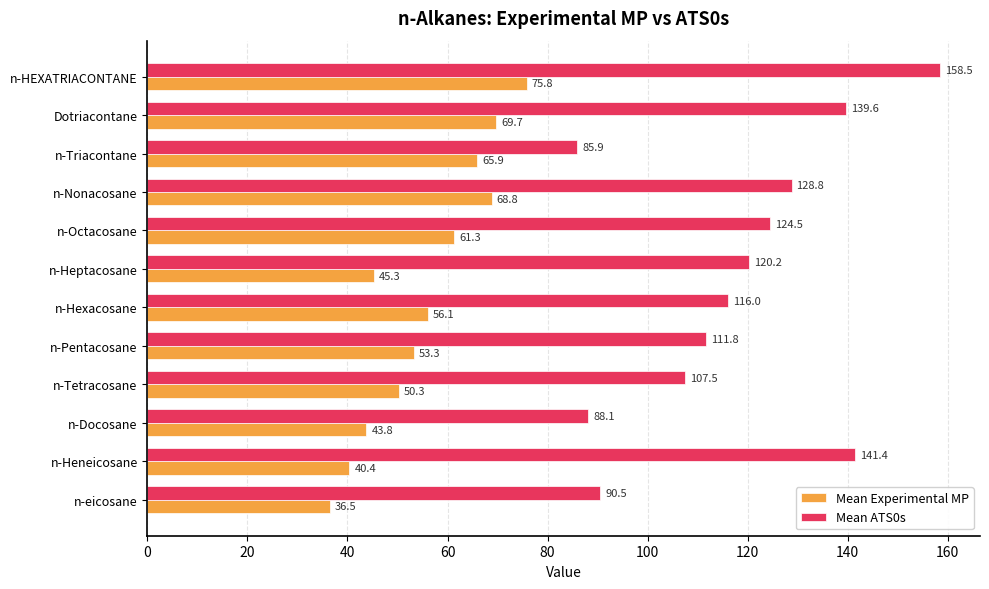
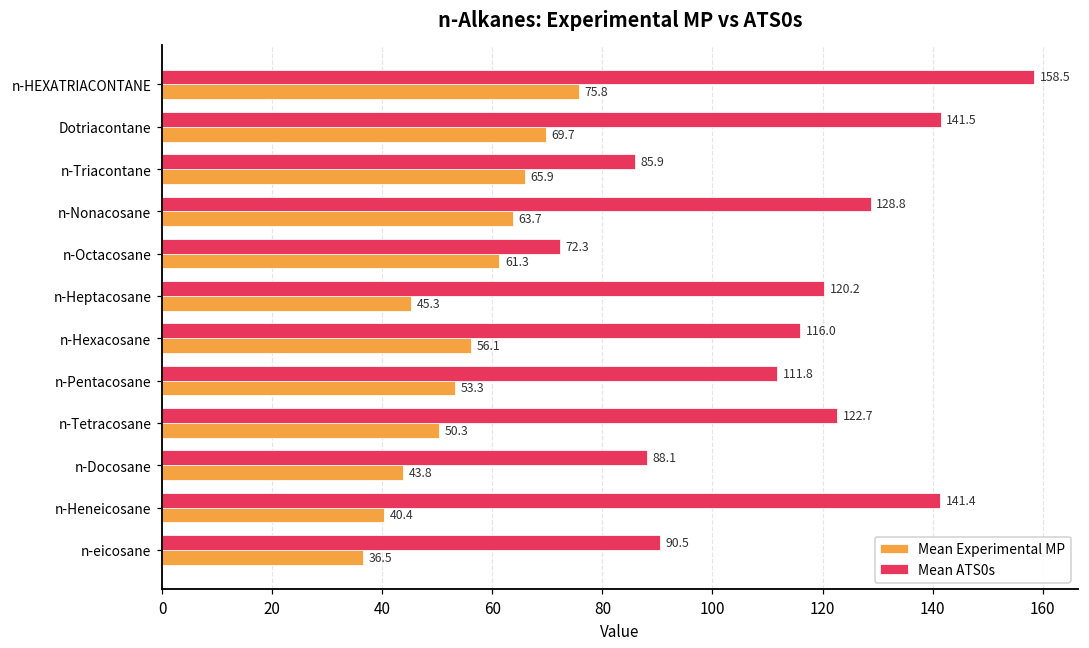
  {
    "Mean Experimental MP": {
      "n-HEXATRIACONTANE": 75.8,
      "Dotriacontane": 69.7,
      "n-Triacontane": 65.9,
-     "n-Nonacosane": 68.8,
+     "n-Nonacosane": 63.7,
      "n-Octacosane": 61.3,
      "n-Heptacosane": 45.3,
      "n-Hexacosane": 56.1,
      "n-Pentacosane": 53.3,
      "n-Tetracosane": 50.3,
      "n-Docosane": 43.8,
      "n-Heneicosane": 40.4,
      "n-eicosane": 36.5
    },
    "Mean ATS0s": {
      "n-HEXATRIACONTANE": 158.5,
-     "Dotriacontane": 139.6,
+     "Dotriacontane": 141.5,
      "n-Triacontane": 85.9,
      "n-Nonacosane": 128.8,
-     "n-Octacosane": 124.5,
+     "n-Octacosane": 72.3,
      "n-Heptacosane": 120.2,
      "n-Hexacosane": 116.0,
      "n-Pentacosane": 111.8,
-     "n-Tetracosane": 107.5,
+     "n-Tetracosane": 122.7,
      "n-Docosane": 88.1,
      "n-Heneicosane": 141.4,
      "n-eicosane": 90.5
    }
  }
